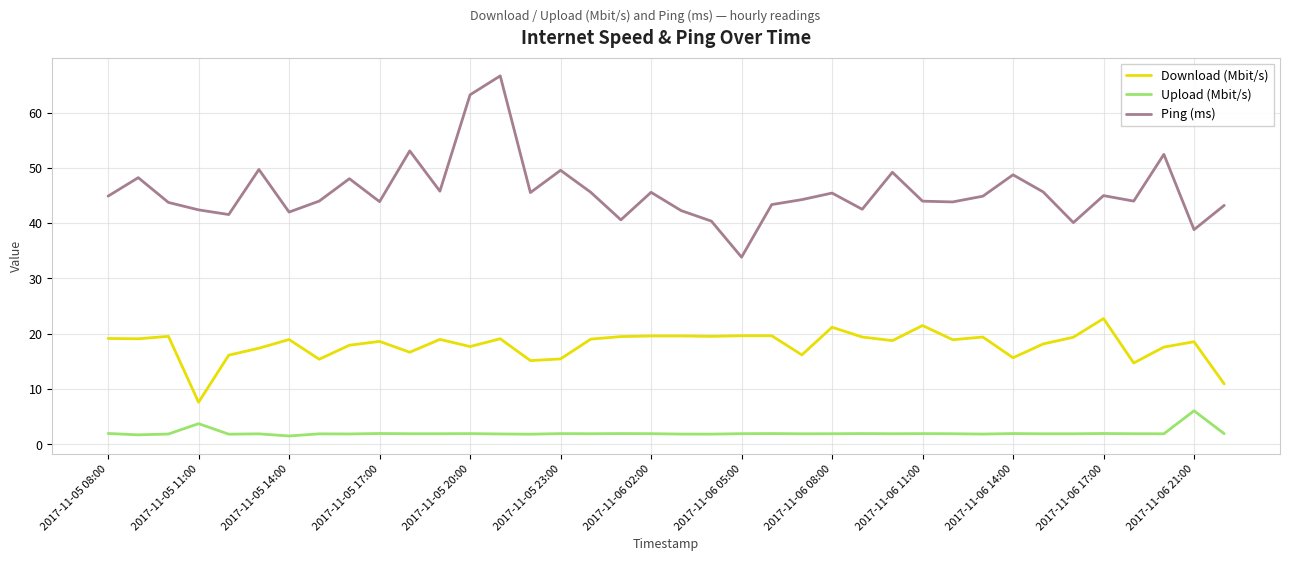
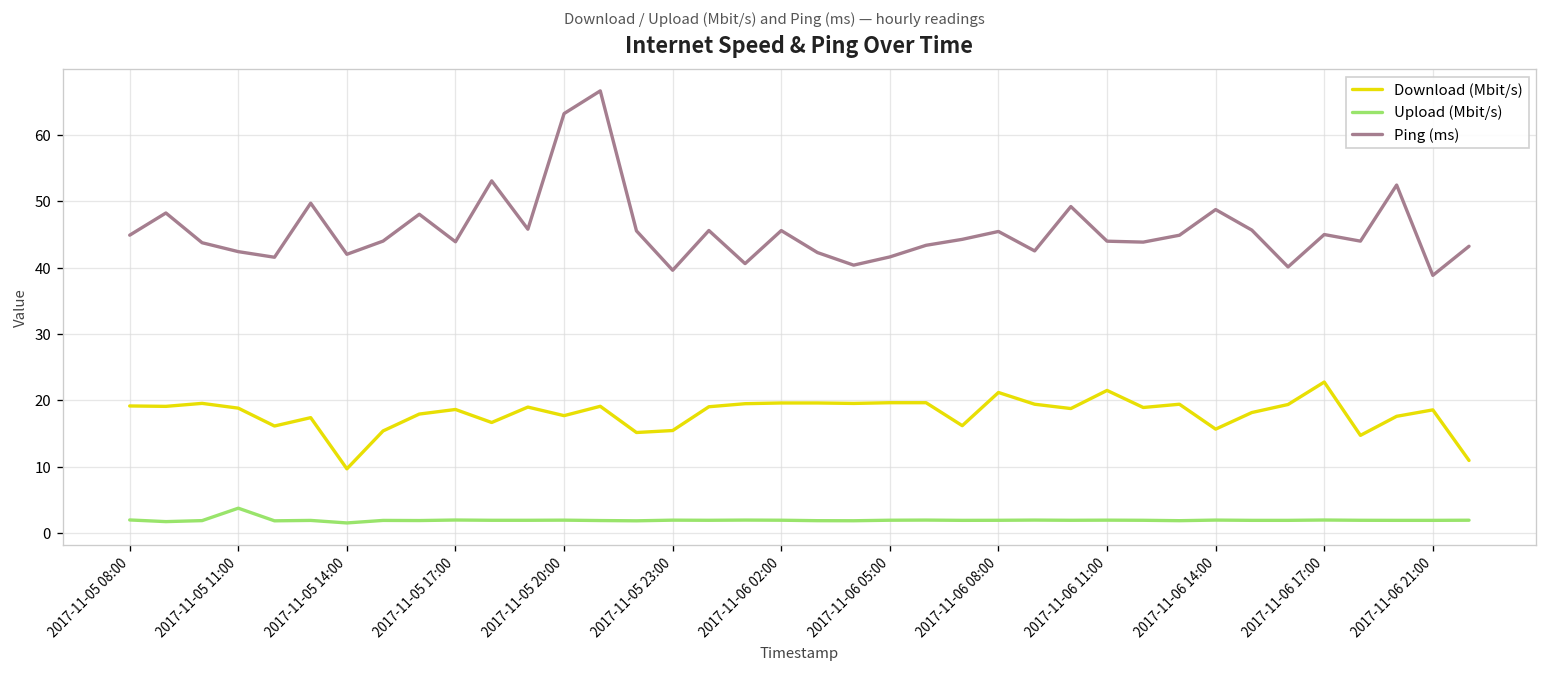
  {
    "Download (Mbit/s)": {
      "2017-11-05 08:00": 19,
-     "2017-11-05 11:00": 8,
-     "2017-11-05 14:00": 19,
+     "2017-11-05 11:00": 19,
+     "2017-11-05 14:00": 10,
      "2017-11-05 17:00": 19,
      "2017-11-05 20:00": 18,
      "2017-11-05 23:00": 15,
      "2017-11-06 02:00": 20,
      "2017-11-06 05:00": 20,
      "2017-11-06 08:00": 21,
      "2017-11-06 11:00": 22,
      "2017-11-06 14:00": 16,
      "2017-11-06 17:00": 23,
      "2017-11-06 21:00": 19
    },
    "Upload (Mbit/s)": {
      "2017-11-05 08:00": 2,
      "2017-11-05 11:00": 4,
      "2017-11-05 14:00": 2,
      "2017-11-05 17:00": 2,
      "2017-11-05 20:00": 2,
      "2017-11-05 23:00": 2,
      "2017-11-06 02:00": 2,
      "2017-11-06 05:00": 2,
      "2017-11-06 08:00": 2,
      "2017-11-06 11:00": 2,
      "2017-11-06 14:00": 2,
      "2017-11-06 17:00": 2,
-     "2017-11-06 21:00": 6
+     "2017-11-06 21:00": 2
    },
    "Ping (ms)": {
      "2017-11-05 08:00": 45,
      "2017-11-05 11:00": 42,
      "2017-11-05 14:00": 42,
      "2017-11-05 17:00": 44,
      "2017-11-05 20:00": 63,
-     "2017-11-05 23:00": 50,
+     "2017-11-05 23:00": 40,
      "2017-11-06 02:00": 46,
-     "2017-11-06 05:00": 34,
+     "2017-11-06 05:00": 42,
      "2017-11-06 08:00": 45,
      "2017-11-06 11:00": 44,
      "2017-11-06 14:00": 49,
      "2017-11-06 17:00": 45,
      "2017-11-06 21:00": 39
    }
  }
